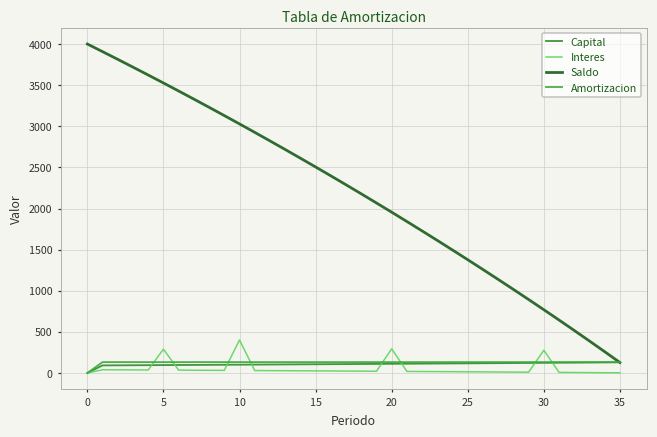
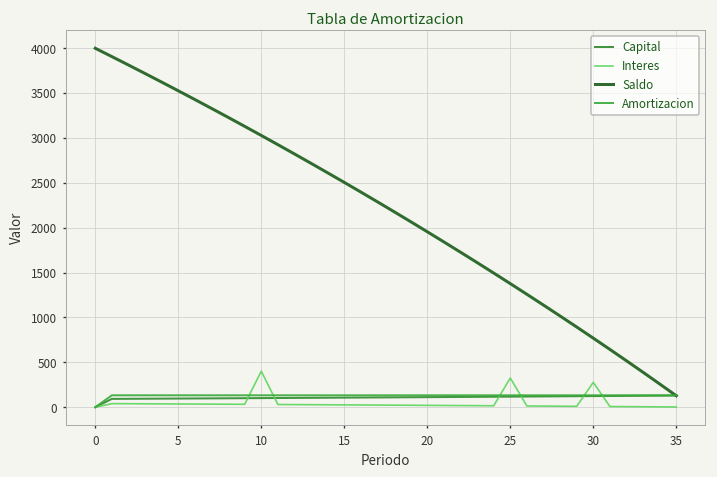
  {
    "Interes": {
-     "5": 300,
+     "5": 0,
      "10": 400,
      "15": 0,
-     "20": 300,
-     "25": 0,
+     "20": 0,
+     "25": 300,
      "30": 300,
      "35": 0
    }
  }
